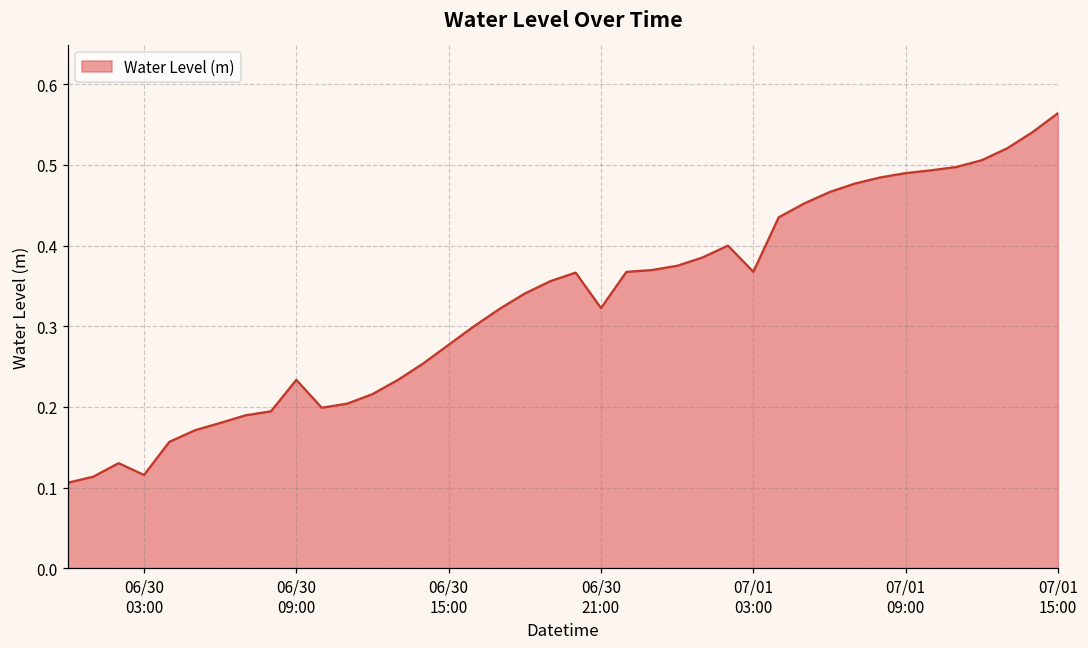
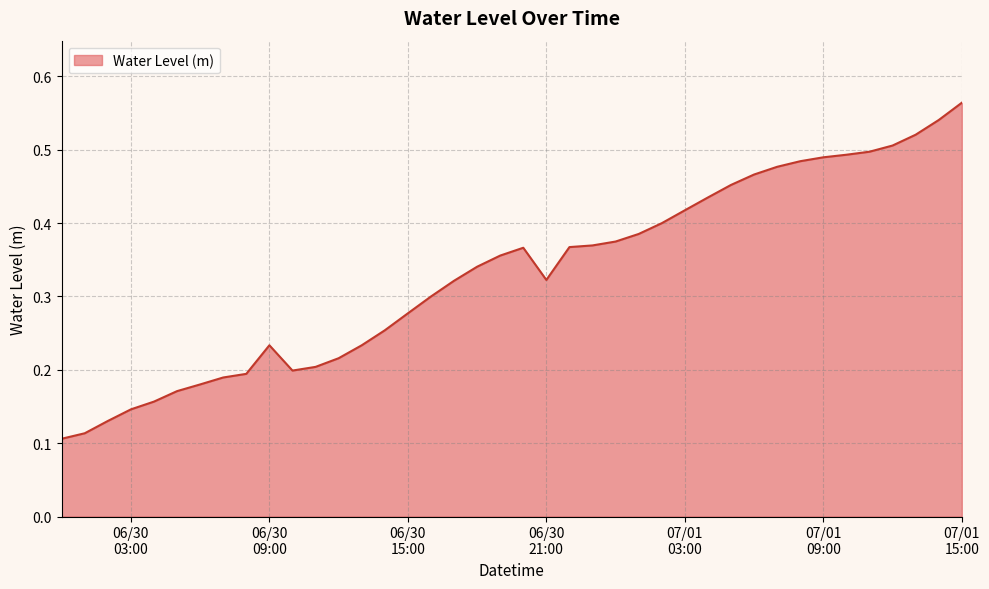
  {
-   "06/30 03:00": 0.12,
+   "06/30 03:00": 0.15,
    "06/30 09:00": 0.23,
    "06/30 15:00": 0.28,
    "06/30 21:00": 0.32,
-   "07/01 03:00": 0.37,
+   "07/01 03:00": 0.42,
    "07/01 09:00": 0.49,
    "07/01 15:00": 0.56
  }
